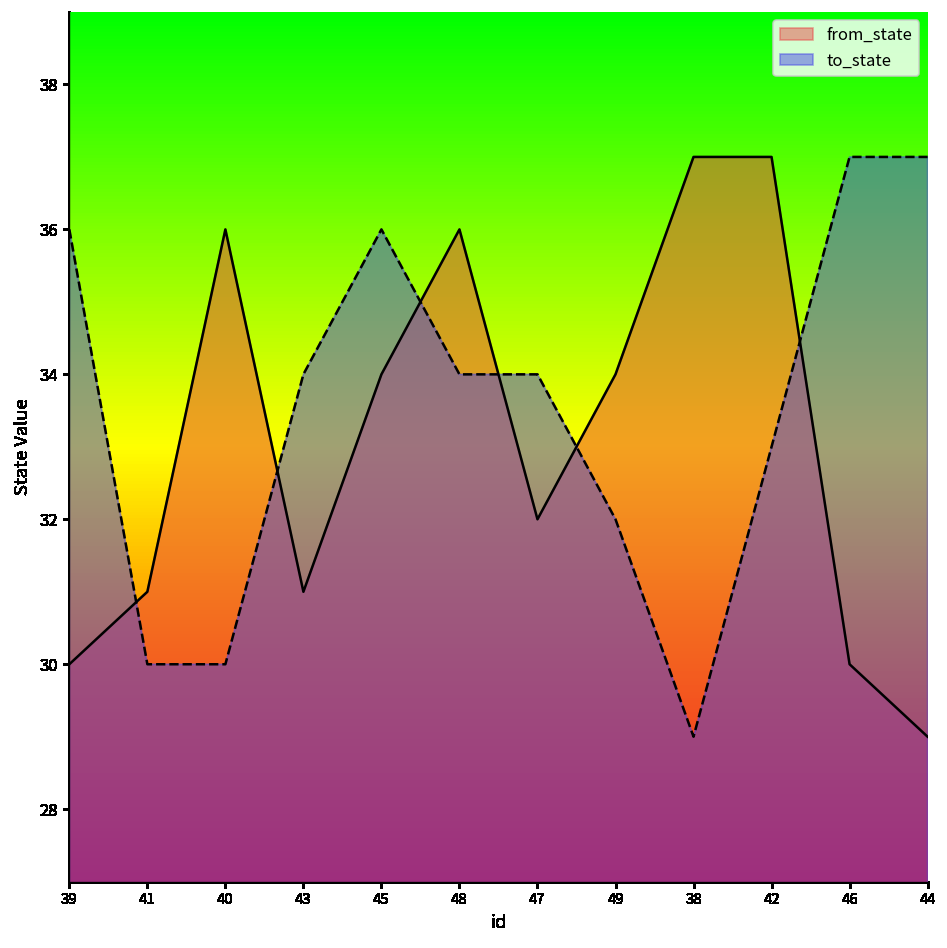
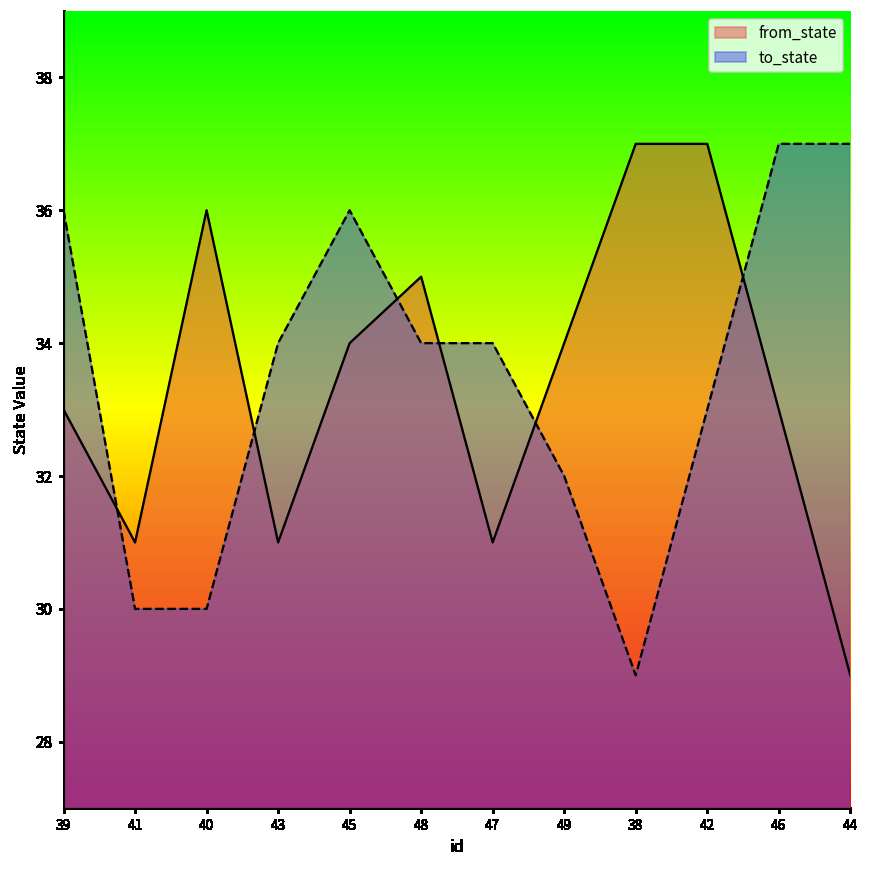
  {
    "from_state": {
-     "39": 30,
+     "39": 33,
      "41": 31,
      "40": 36,
      "43": 31,
      "45": 34,
-     "48": 36,
-     "47": 32,
+     "48": 35,
+     "47": 31,
      "49": 34,
      "38": 37,
      "42": 37,
-     "46": 30,
+     "46": 33,
      "44": 29
    },
    "to_state": {
      "39": 36,
      "41": 30,
      "40": 30,
      "43": 34,
      "45": 36,
      "48": 34,
      "47": 34,
      "49": 32,
      "38": 29,
      "42": 33,
      "46": 37,
      "44": 37
    }
  }
